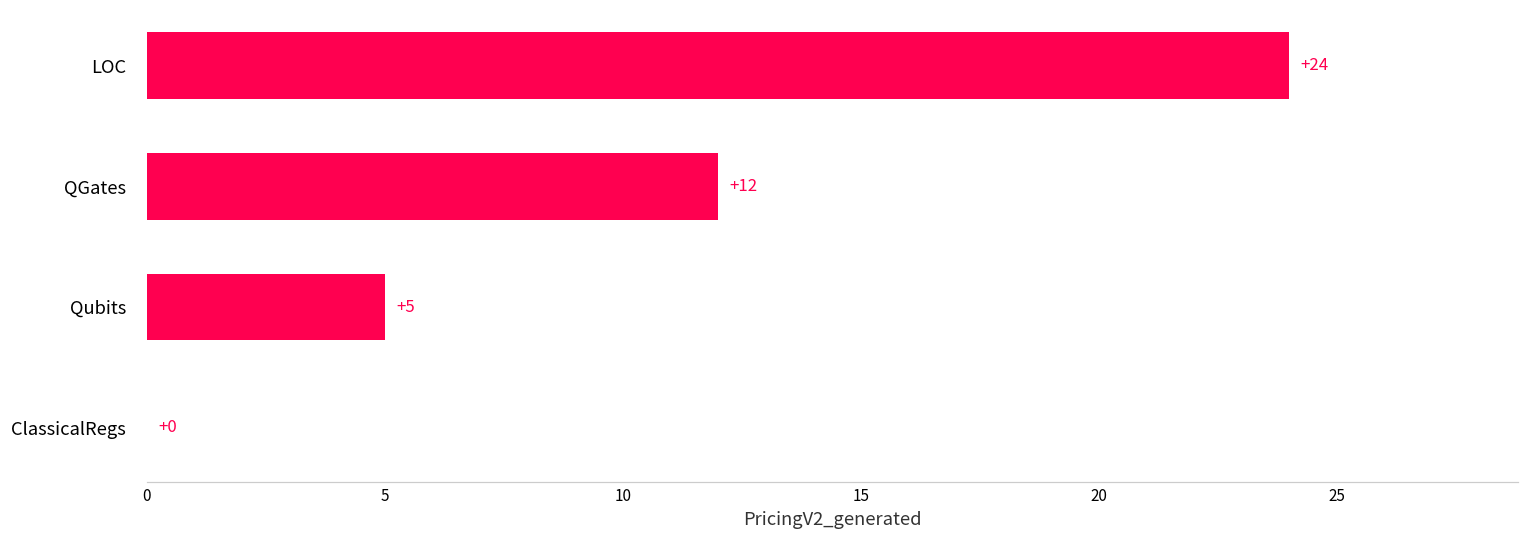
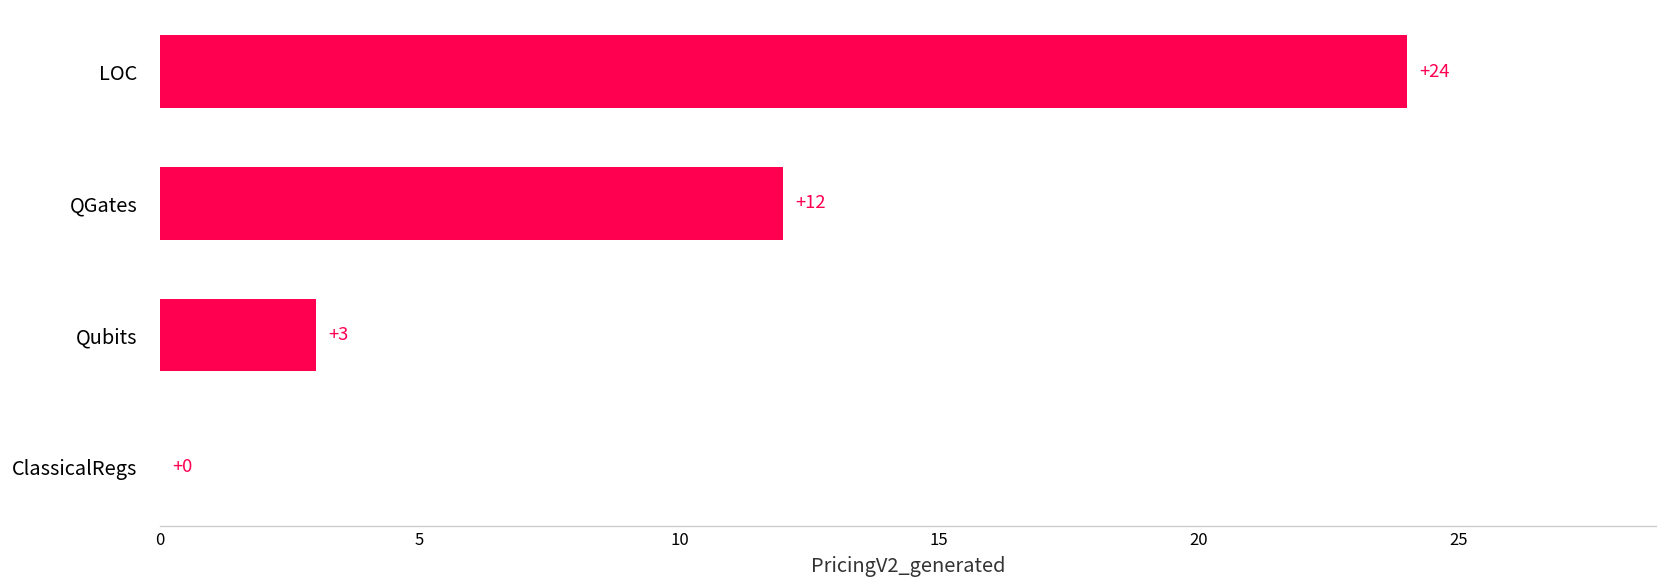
  {
    "LOC": "+24",
    "QGates": "+12",
-   "Qubits": "+5",
+   "Qubits": "+3",
    "ClassicalRegs": "+0"
  }
